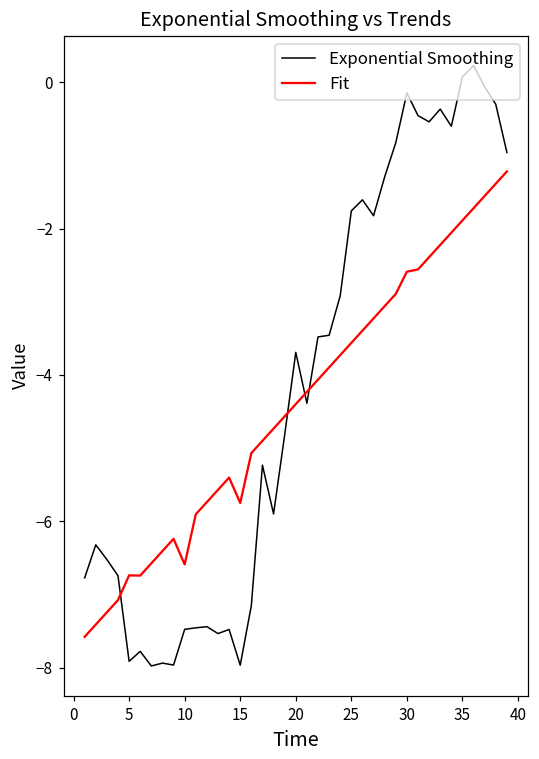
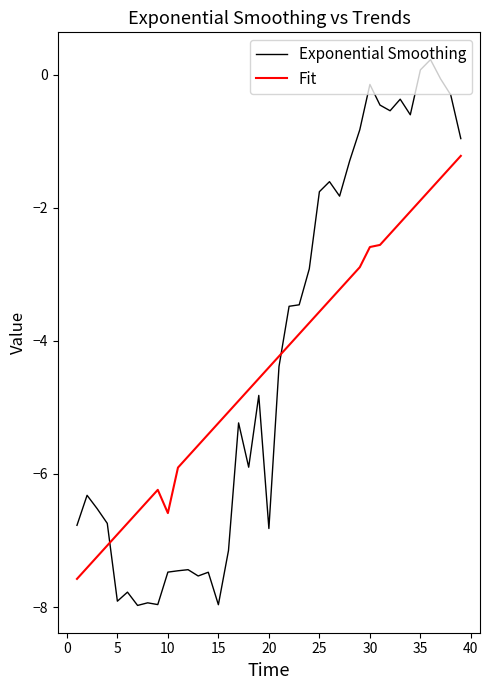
  {
    "Exponential Smoothing": {
      "5": -7.9,
      "10": -7.5,
      "15": -8.0,
-     "20": -3.7,
+     "20": -6.8,
      "25": -1.8
    },
    "Fit": {
-     "5": -6.7,
+     "5": -6.9,
      "10": -6.6,
-     "15": -5.7,
+     "15": -5.2,
      "20": -4.4,
      "25": -3.6,
      "30": -2.6,
      "35": -1.9
    }
  }
